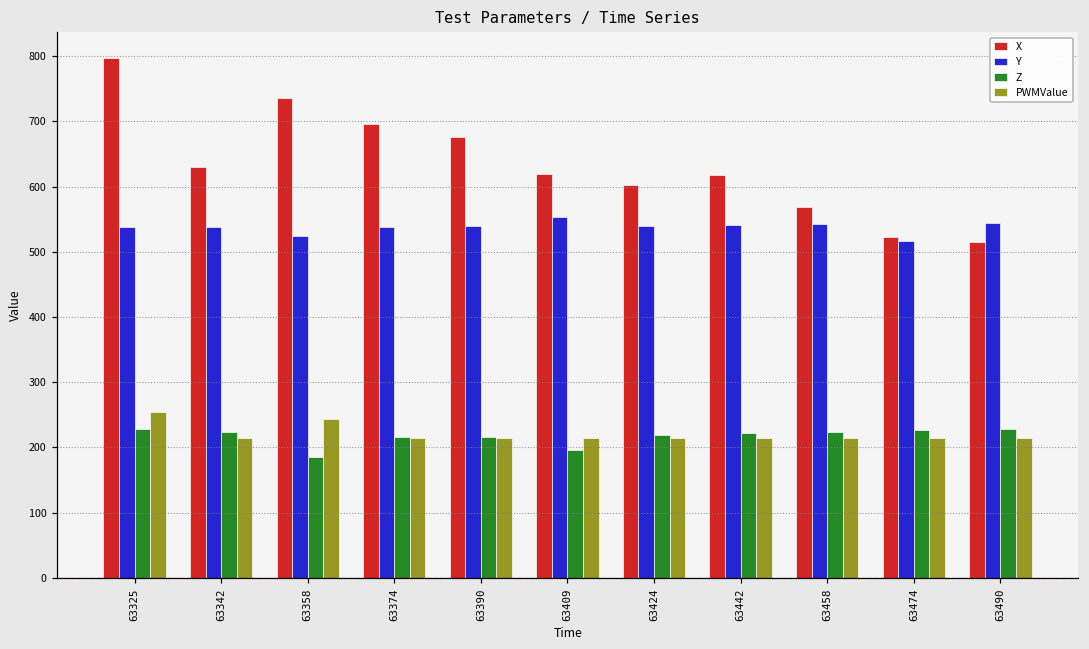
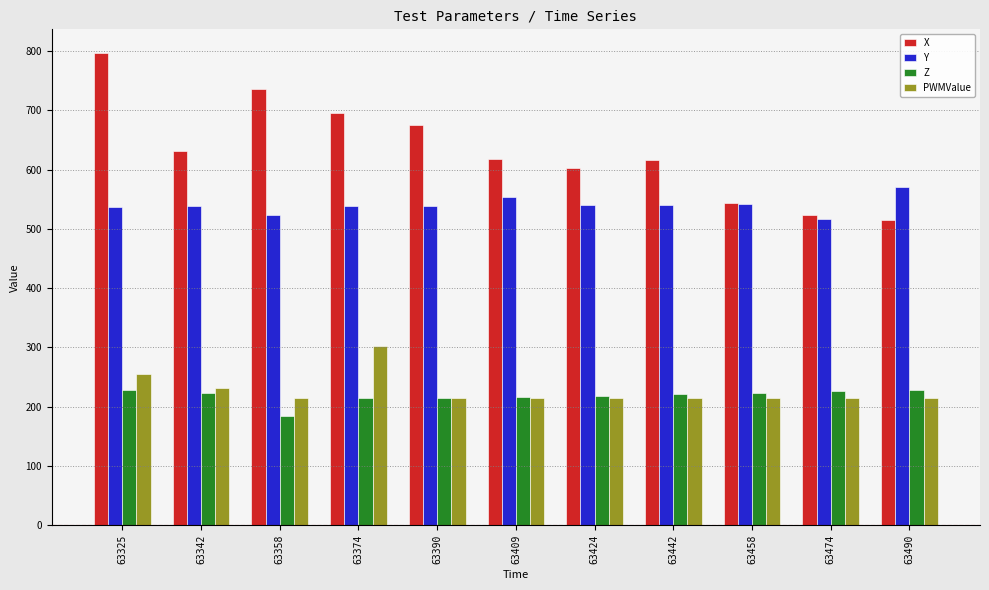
  {
    "X": {
      "63325": 800,
      "63342": 630,
      "63358": 740,
      "63374": 700,
      "63390": 680,
      "63409": 620,
      "63424": 600,
      "63442": 620,
-     "63458": 570,
+     "63458": 540,
      "63474": 520,
      "63490": 510
    },
    "Y": {
      "63325": 540,
      "63342": 540,
      "63358": 520,
      "63374": 540,
      "63390": 540,
      "63409": 550,
      "63424": 540,
      "63442": 540,
      "63458": 540,
      "63474": 520,
-     "63490": 540
+     "63490": 570
    },
    "Z": {
      "63325": 230,
      "63342": 220,
      "63358": 190,
      "63374": 220,
      "63390": 220,
-     "63409": 200,
+     "63409": 220,
      "63424": 220,
      "63442": 220,
      "63458": 220,
      "63474": 230,
      "63490": 230
    },
    "PWMValue": {
      "63325": 260,
-     "63342": 210,
-     "63358": 240,
-     "63374": 210,
+     "63342": 230,
+     "63358": 210,
+     "63374": 300,
      "63390": 210,
      "63409": 210,
      "63424": 210,
      "63442": 210,
      "63458": 210,
      "63474": 210,
      "63490": 210
    }
  }
